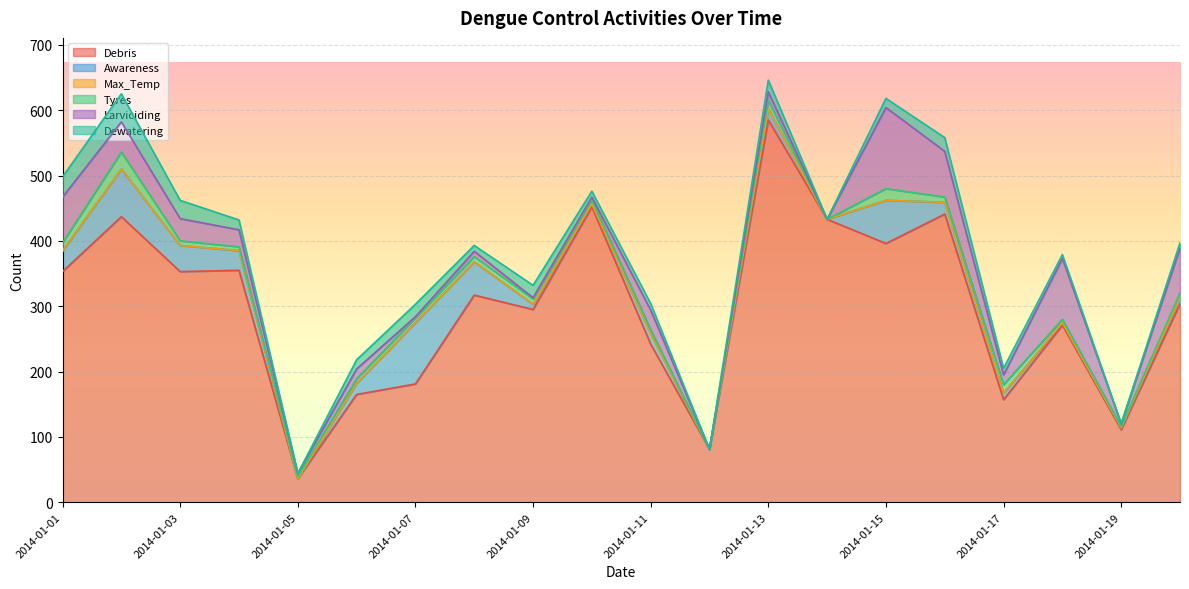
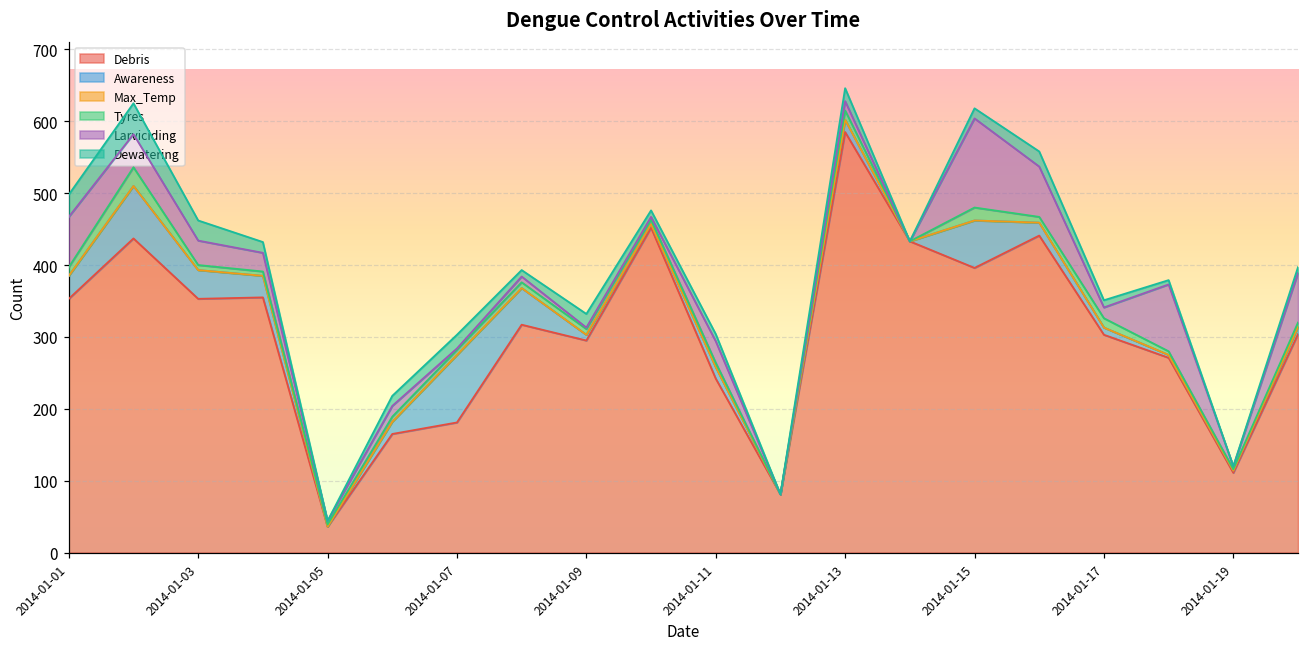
  {
    "Debris": {
      "2014-01-01": 350,
      "2014-01-03": 350,
      "2014-01-07": 180,
      "2014-01-09": 300,
      "2014-01-11": 240,
      "2014-01-13": 590,
      "2014-01-15": 400,
-     "2014-01-17": 160
+     "2014-01-17": 300
    },
    "Larviciding": {
      "2014-01-01": 70,
      "2014-01-03": 30,
      "2014-01-11": 30,
      "2014-01-13": 10,
      "2014-01-15": 120,
      "2014-01-17": 20
    }
  }
